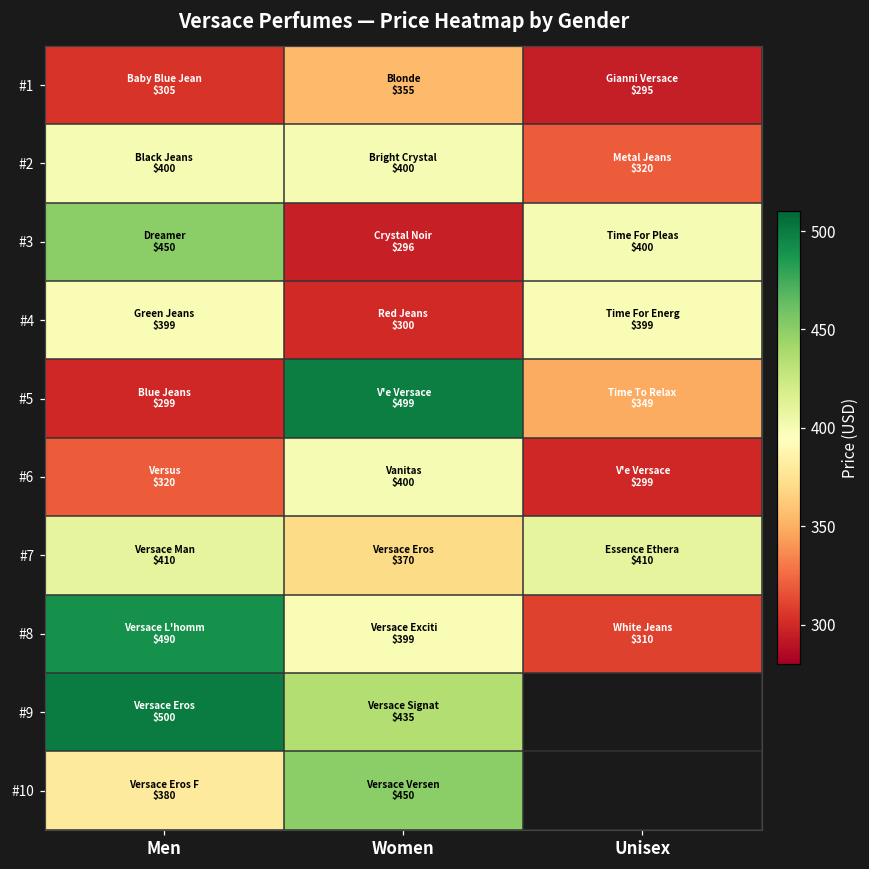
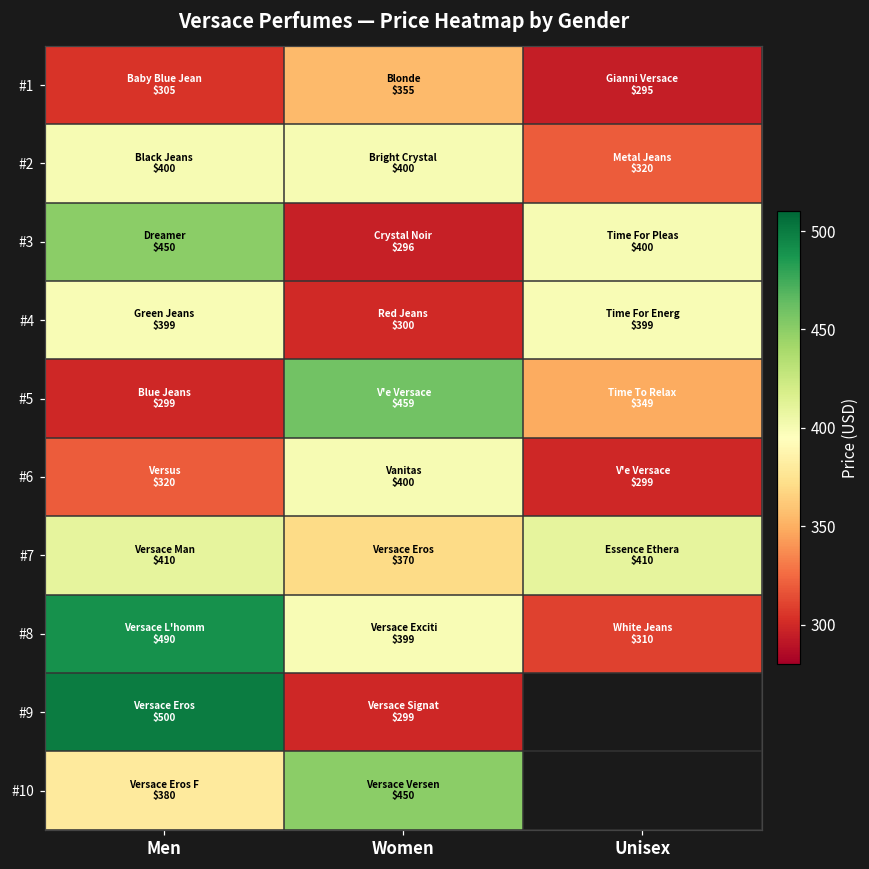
  {
    "#1": {
      "Men": "$305",
      "Women": "$355",
      "Unisex": "$295"
    },
    "#2": {
      "Men": "$400",
      "Women": "$400",
      "Unisex": "$320"
    },
    "#3": {
      "Men": "$450",
      "Women": "$296",
      "Unisex": "$400"
    },
    "#4": {
      "Men": "$399",
      "Women": "$300",
      "Unisex": "$399"
    },
    "#5": {
      "Men": "$299",
-     "Women": "$499",
+     "Women": "$459",
      "Unisex": "$349"
    },
    "#6": {
      "Men": "$320",
      "Women": "$400",
      "Unisex": "$299"
    },
    "#7": {
      "Men": "$410",
      "Women": "$370",
      "Unisex": "$410"
    },
    "#8": {
      "Men": "$490",
      "Women": "$399",
      "Unisex": "$310"
    },
    "#9": {
      "Men": "$500",
-     "Women": "$435"
+     "Women": "$299"
    },
    "#10": {
      "Men": "$380",
      "Women": "$450"
    }
  }
